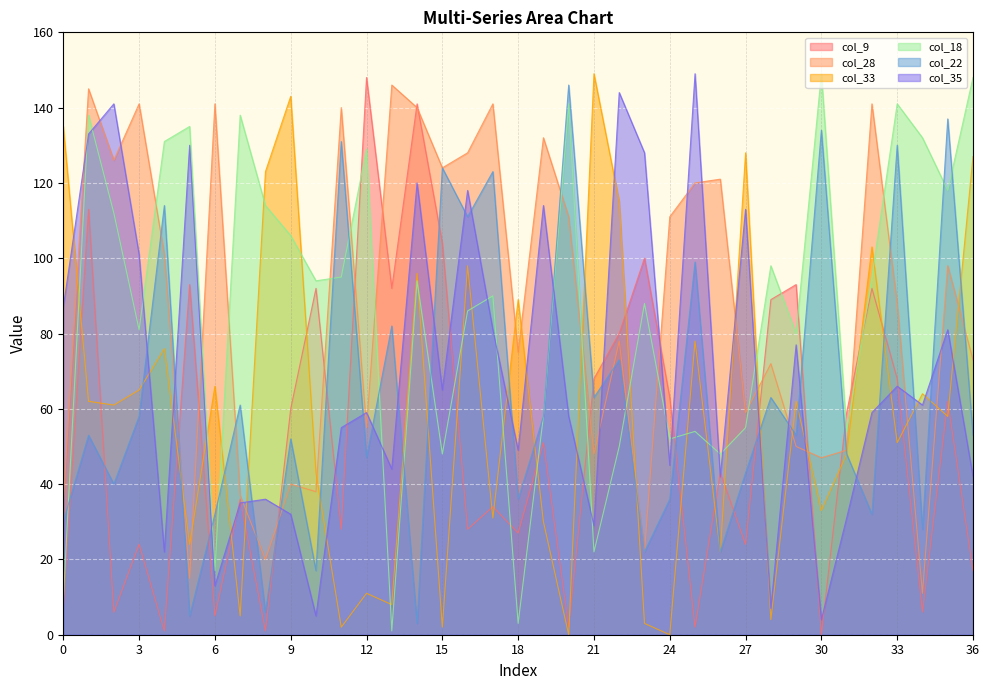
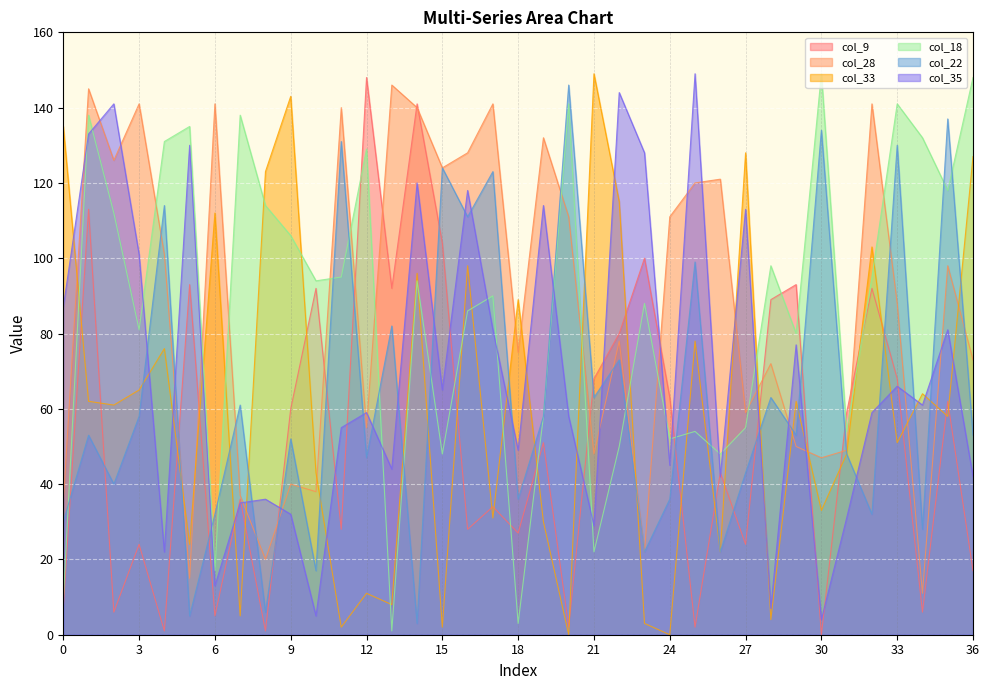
  {
    "col_33": {
      "0": 135,
      "3": 65,
-     "6": 66,
+     "6": 112,
      "9": 143,
      "12": 11,
      "15": 2,
      "18": 89,
      "21": 149,
      "24": 0,
      "27": 128,
      "30": 33,
      "33": 51,
      "36": 127
    },
    "col_18": {
      "0": 9,
      "3": 81,
      "6": 17,
      "9": 106,
      "12": 129,
      "15": 48,
      "18": 3,
      "21": 22,
      "24": 52,
      "27": 55,
      "33": 141,
      "36": 148
    }
  }
